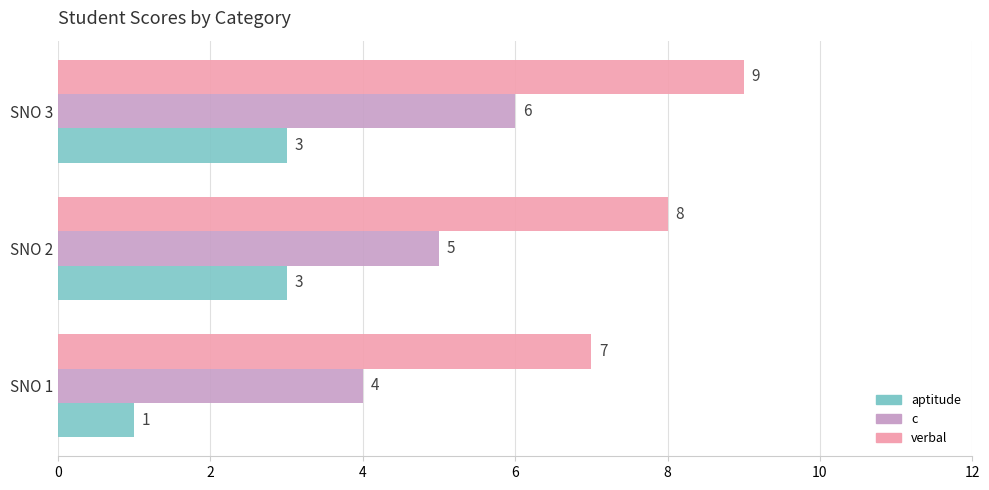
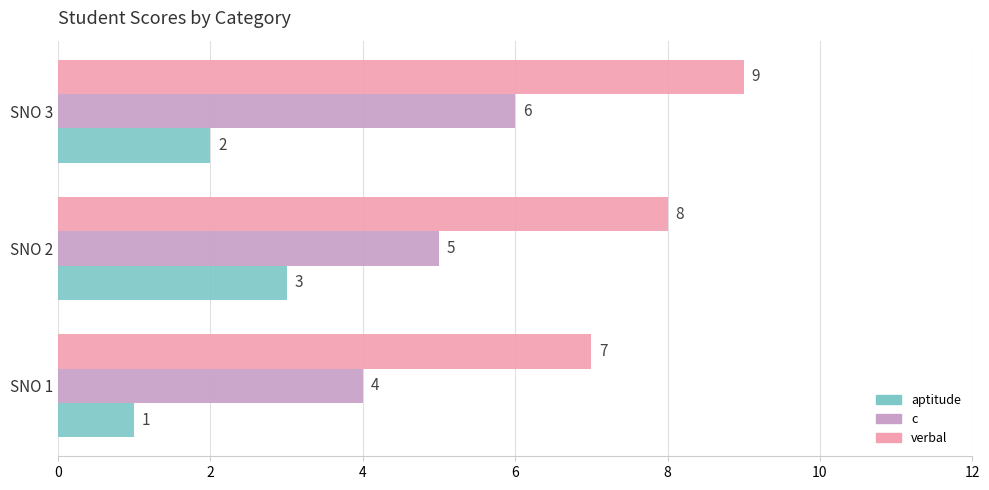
  {
    "aptitude": {
-     "SNO 3": 3,
+     "SNO 3": 2,
      "SNO 2": 3,
      "SNO 1": 1
    }
  }
